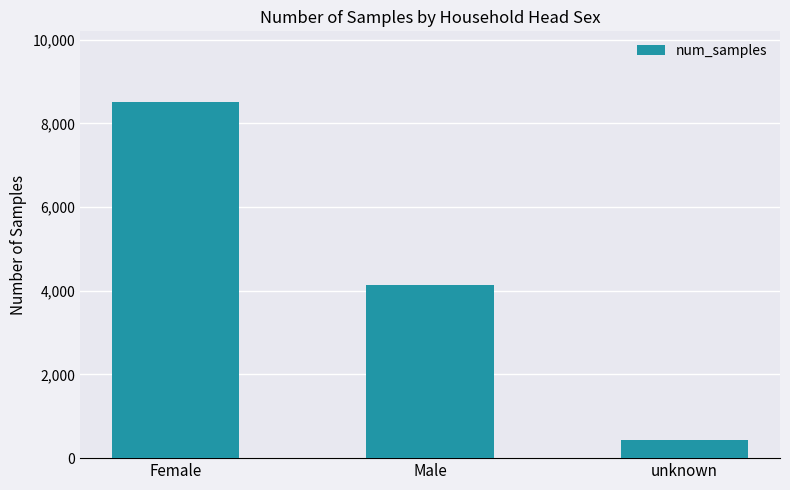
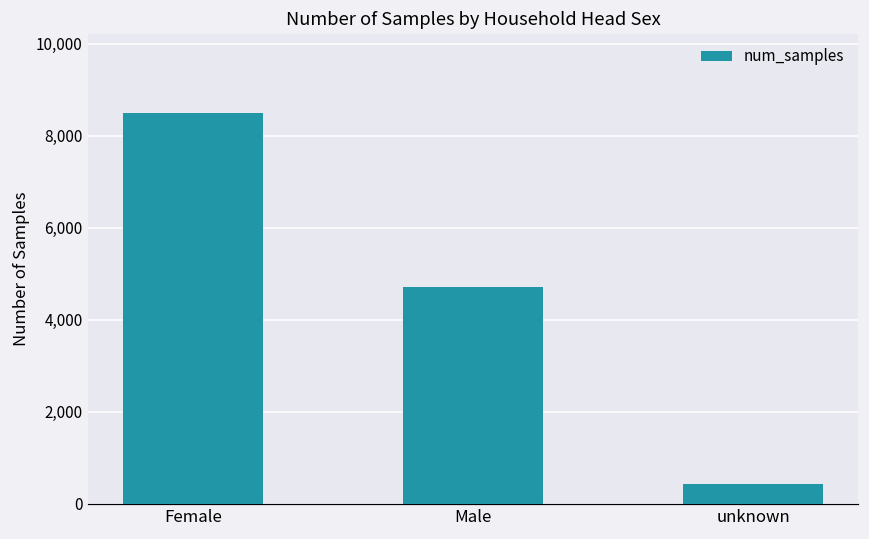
  {
    "Female": "8,500",
-   "Male": "4,100",
+   "Male": "4,700",
    "unknown": "400"
  }
